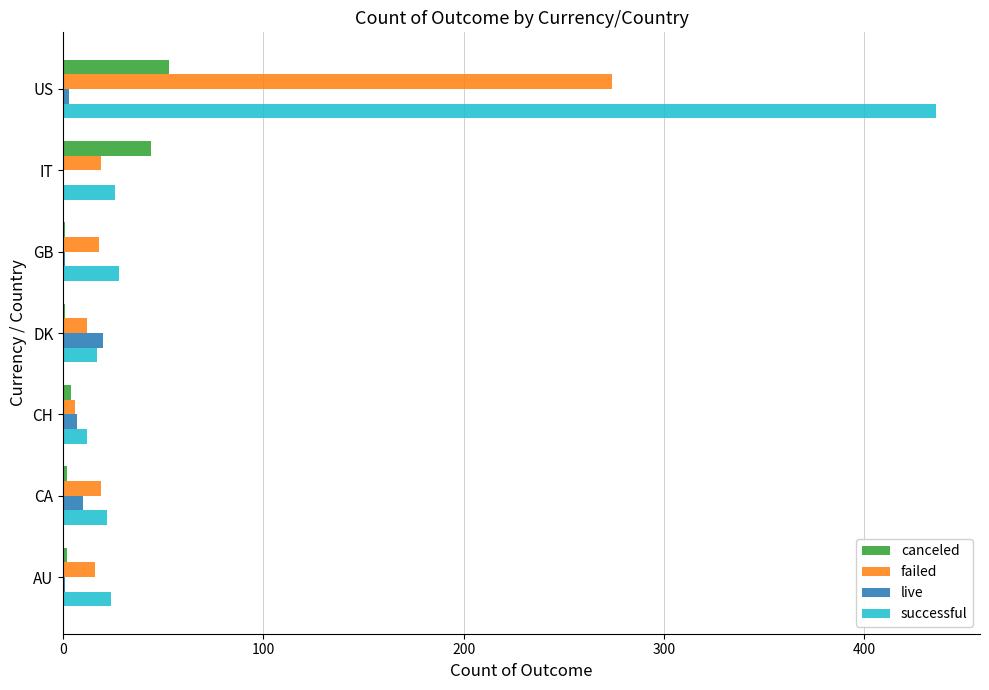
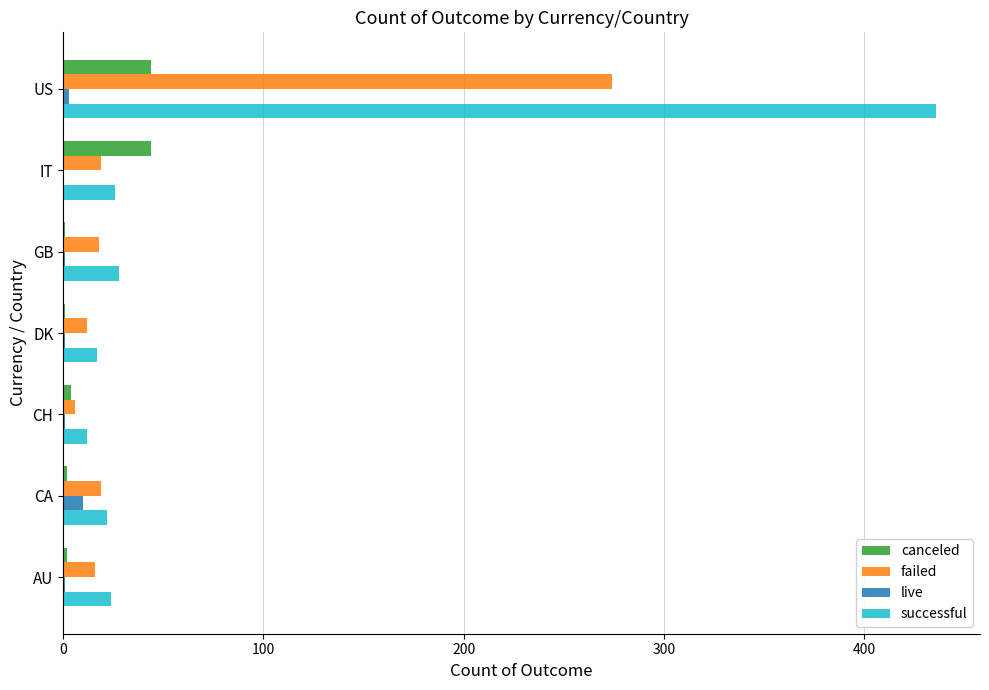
  {
    "canceled": {
-     "US": 53,
+     "US": 44,
      "IT": 44,
      "CH": 4,
      "CA": 2,
      "AU": 2
    },
    "failed": {
      "US": 274,
      "IT": 19,
      "GB": 18,
      "DK": 12,
      "CH": 6,
      "CA": 19,
      "AU": 16
    },
    "live": {
      "US": 3,
      "IT": 0,
-     "DK": 20,
-     "CH": 7,
+     "DK": 1,
+     "CH": 1,
      "CA": 10
    },
    "successful": {
      "US": 436,
      "IT": 26,
      "GB": 28,
      "DK": 17,
      "CH": 12,
      "CA": 22,
      "AU": 24
    }
  }
